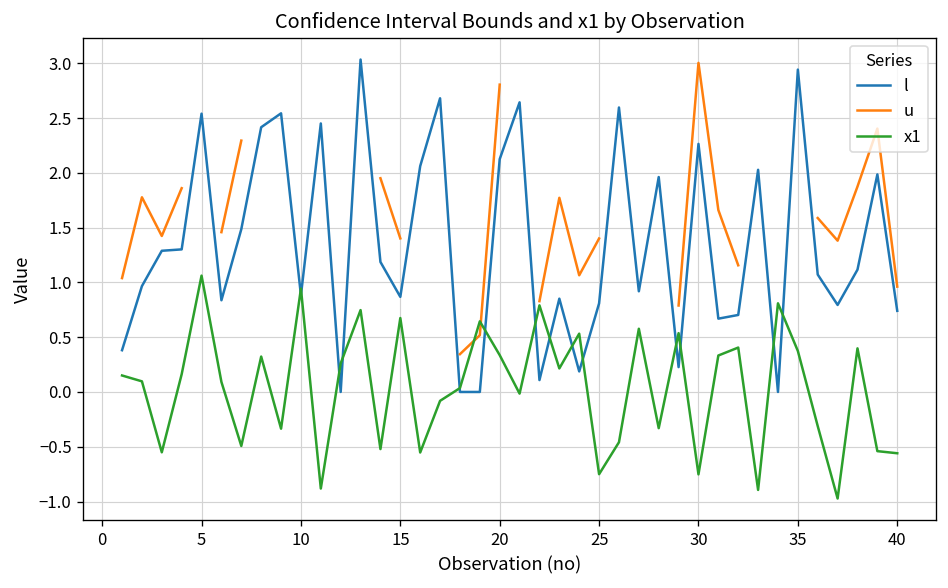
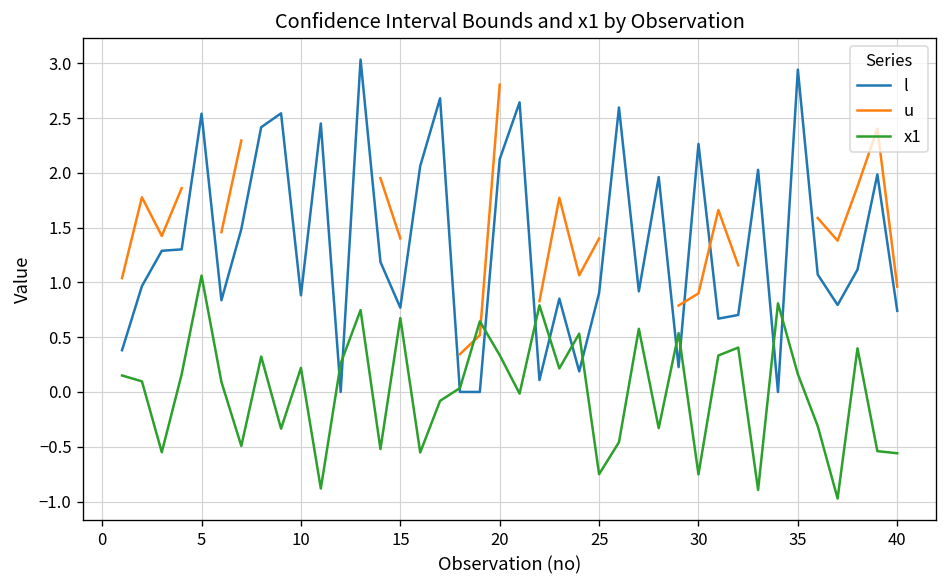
  {
    "l": {
      "5": 2.5,
      "10": 0.9,
-     "15": 0.9,
+     "15": 0.8,
      "20": 2.1,
-     "25": 0.8,
+     "25": 0.9,
      "30": 2.3,
      "35": 2.9,
      "40": 0.7
    },
    "u": {
      "10": 1.2,
      "15": 1.4,
      "20": 2.8,
      "25": 1.4,
-     "30": 3.0,
+     "30": 0.9,
      "40": 1.0
    },
    "x1": {
      "5": 1.1,
-     "10": 0.9,
+     "10": 0.2,
      "15": 0.7,
      "20": 0.3,
      "25": -0.8,
      "30": -0.8,
-     "35": 0.4,
+     "35": 0.2,
      "40": -0.6
    }
  }
